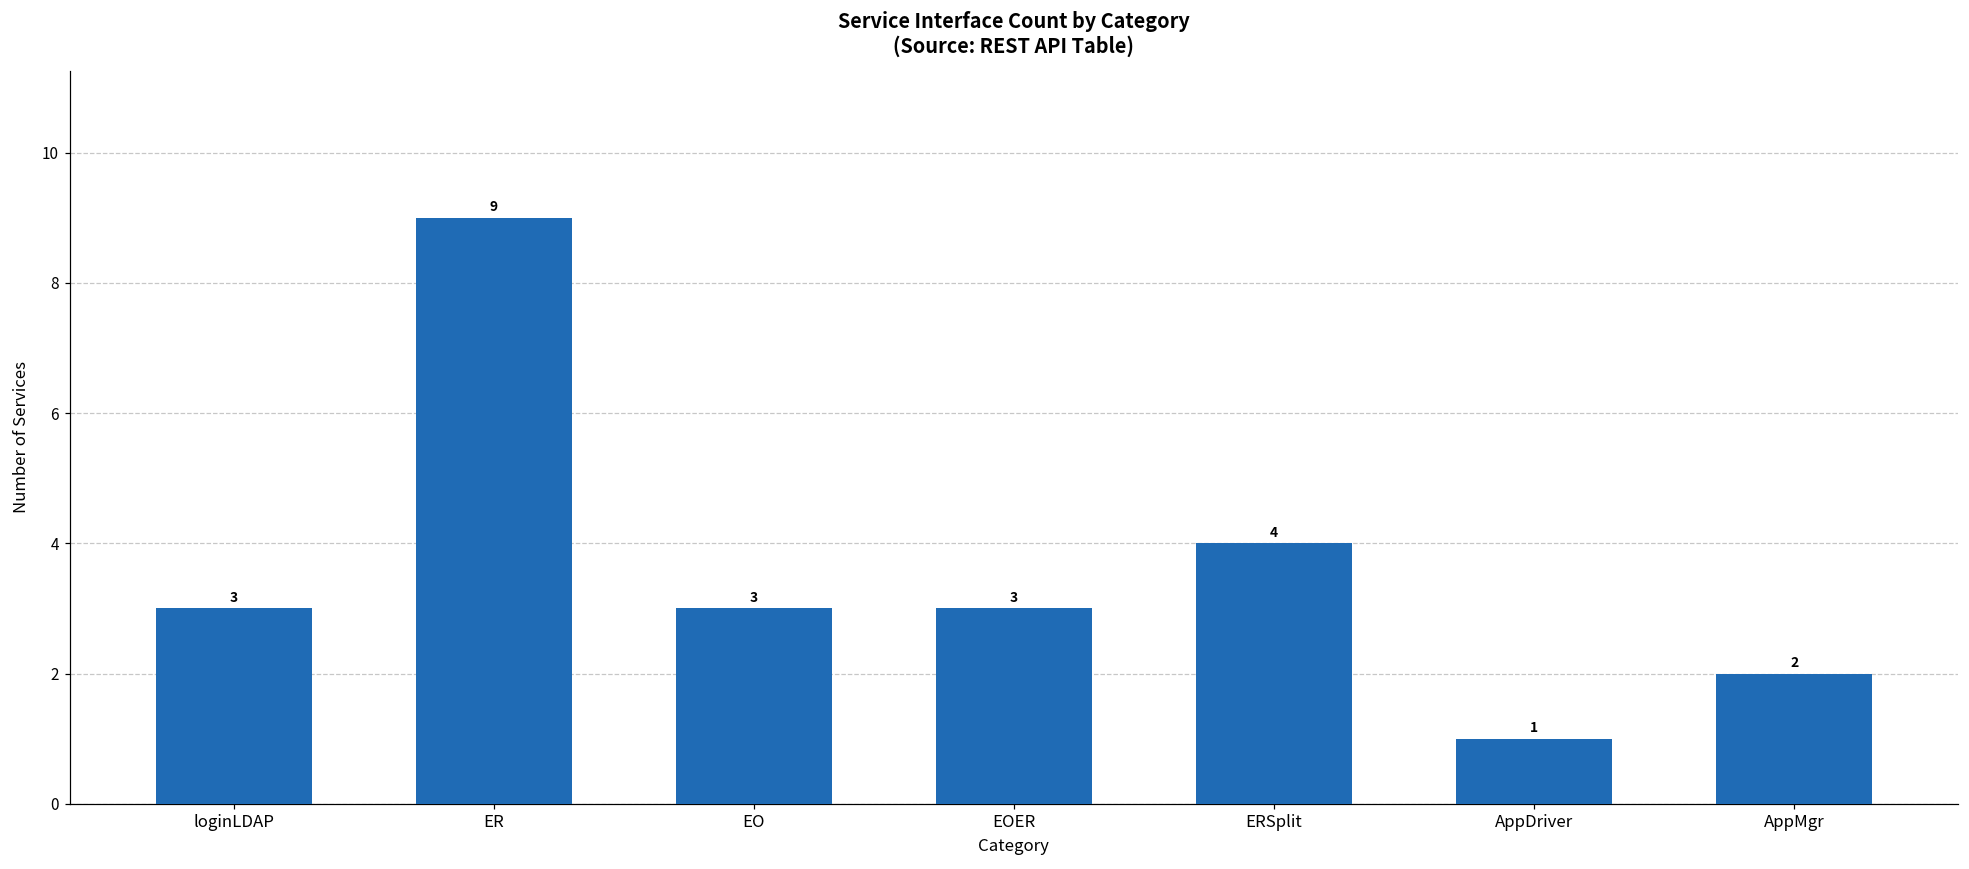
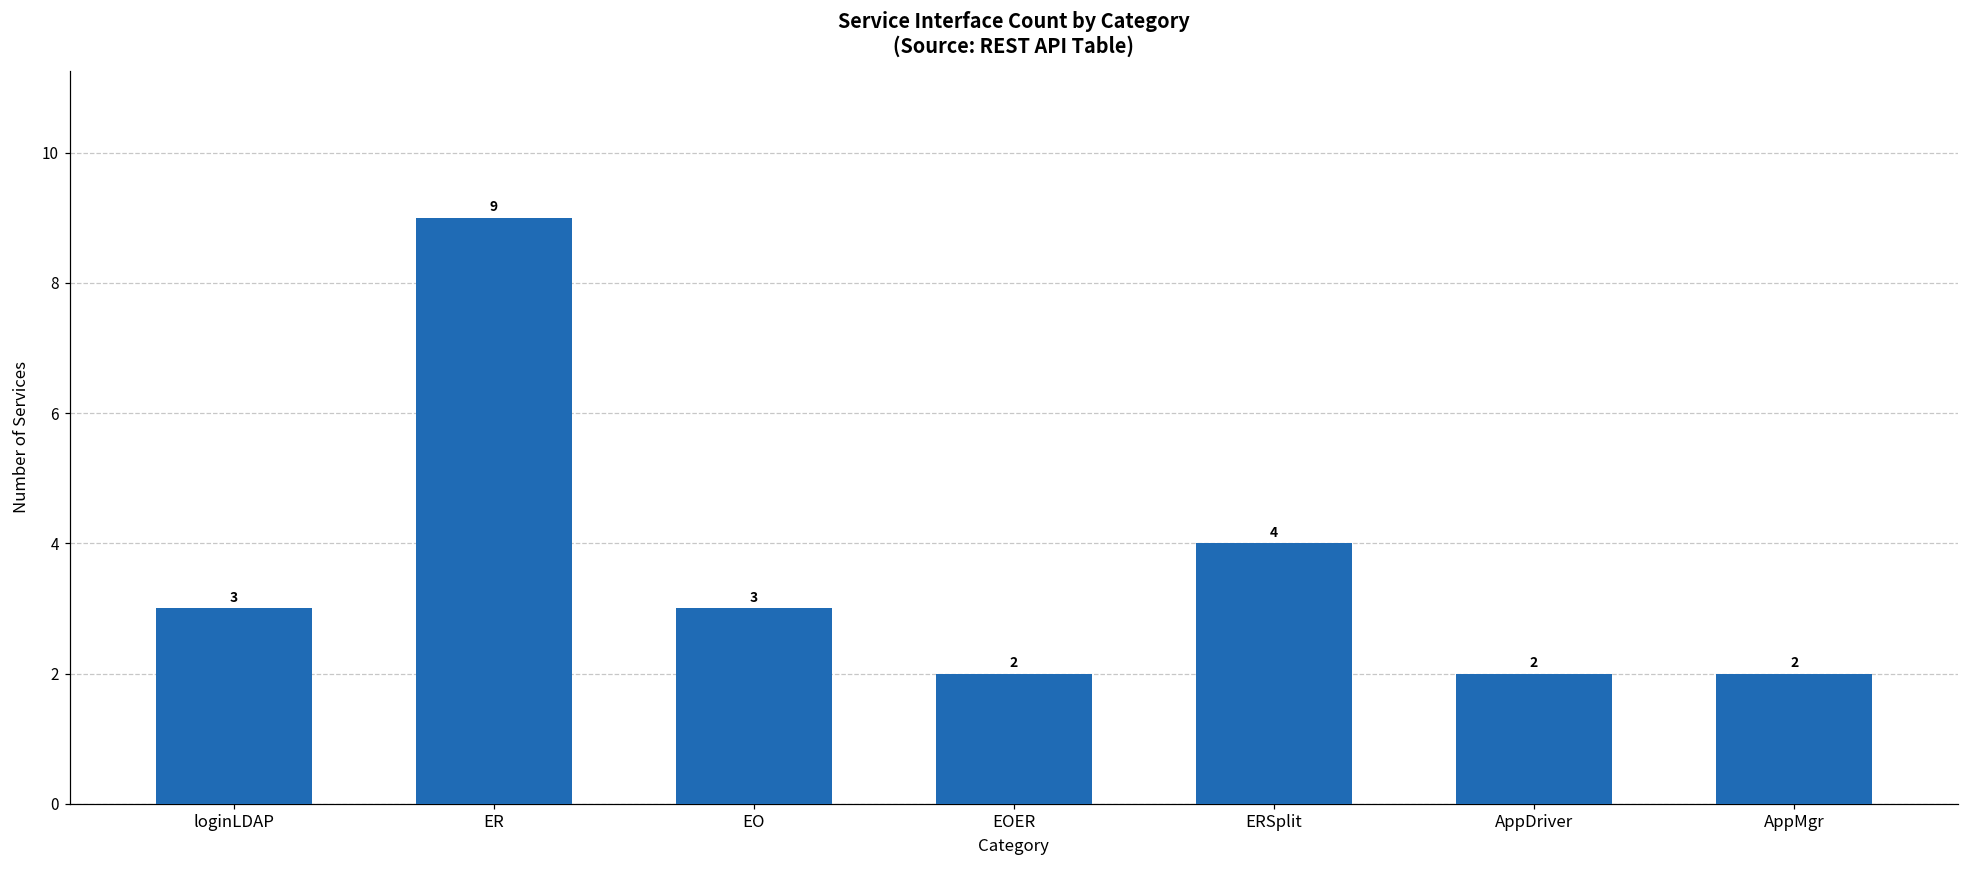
  {
    "loginLDAP": 3,
    "ER": 9,
    "EO": 3,
-   "EOER": 3,
+   "EOER": 2,
    "ERSplit": 4,
-   "AppDriver": 1,
+   "AppDriver": 2,
    "AppMgr": 2
  }
